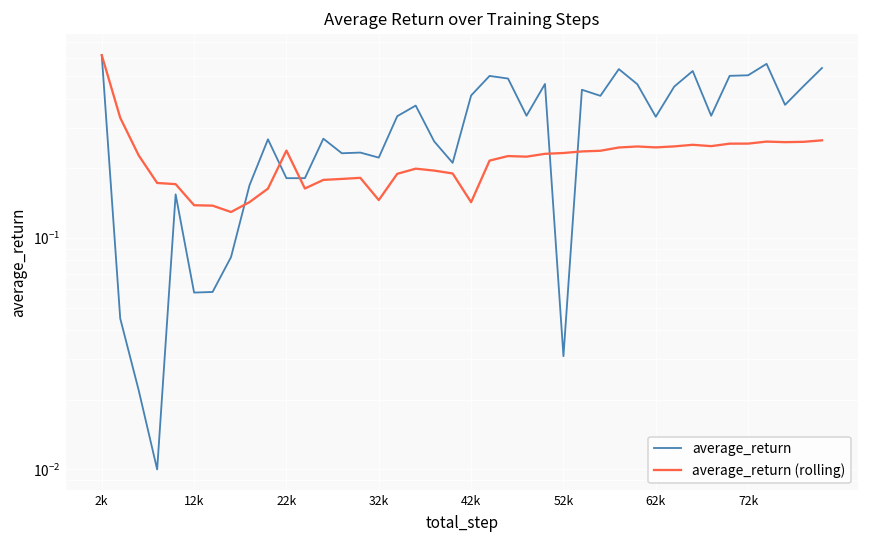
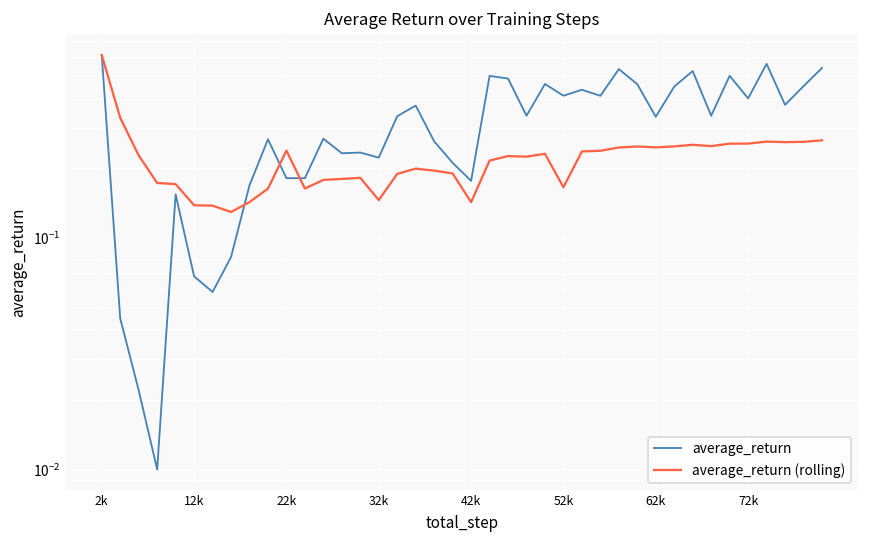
  {
    "average_return": {
-     "12k": 0.058,
+     "12k": 0.068,
      "22k": 0.18,
      "32k": 0.22,
-     "42k": 0.41,
-     "52k": 0.031,
+     "42k": 0.18,
+     "52k": 0.41,
      "62k": 0.33,
-     "72k": 0.50
+     "72k": 0.40
    },
    "average_return (rolling)": {
      "12k": 0.14,
      "22k": 0.24,
      "32k": 0.15,
      "42k": 0.14,
-     "52k": 0.23,
+     "52k": 0.17,
      "62k": 0.25,
      "72k": 0.26
    }
  }
